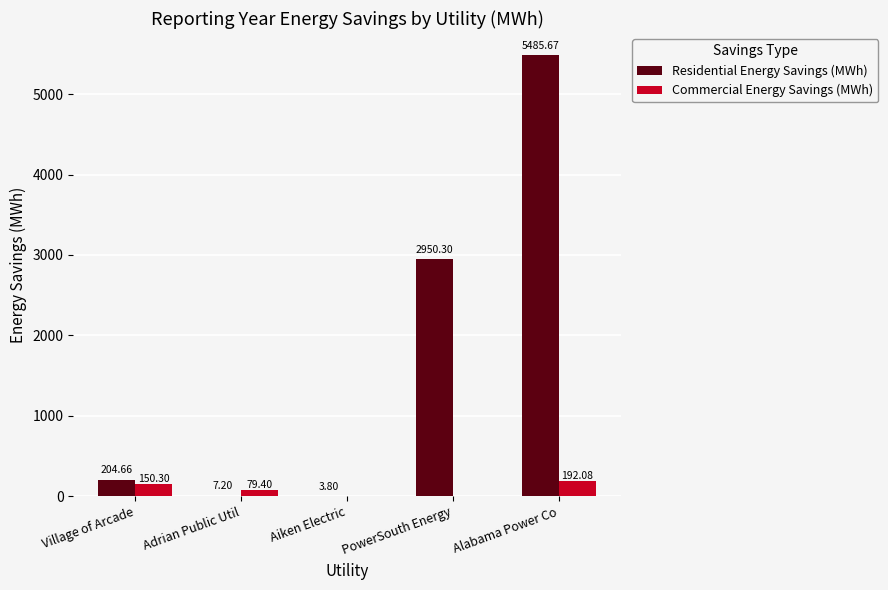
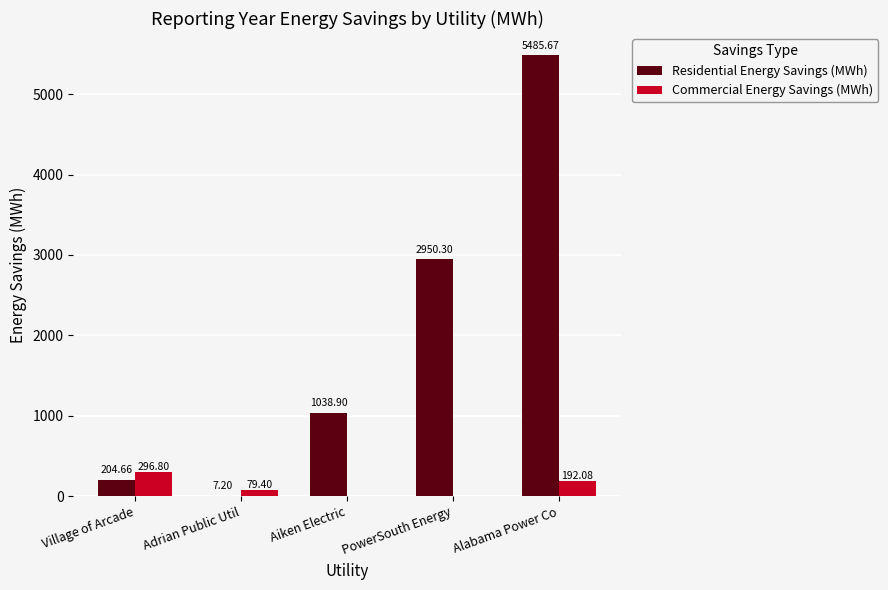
  {
    "Residential Energy Savings (MWh)": {
      "Village of Arcade": 204.66,
      "Adrian Public Util": 7.20,
-     "Aiken Electric": 3.80,
+     "Aiken Electric": 1038.90,
      "PowerSouth Energy": 2950.30,
      "Alabama Power Co": 5485.67
    },
    "Commercial Energy Savings (MWh)": {
-     "Village of Arcade": 150.30,
+     "Village of Arcade": 296.80,
      "Adrian Public Util": 79.40,
      "Alabama Power Co": 192.08
    }
  }
